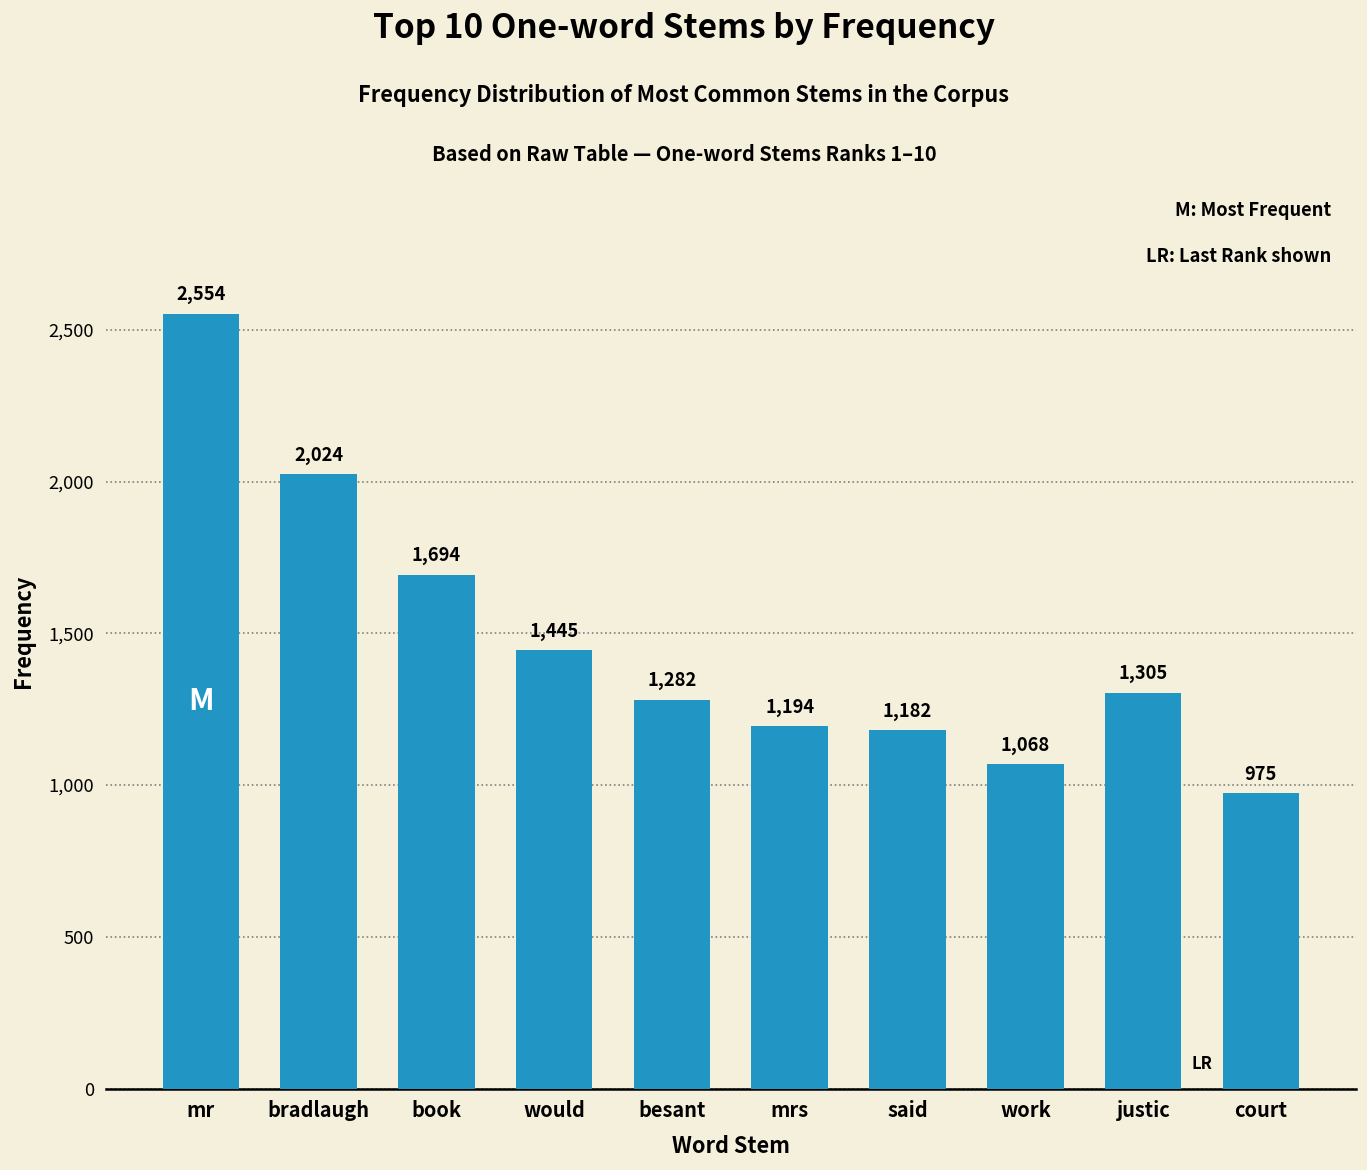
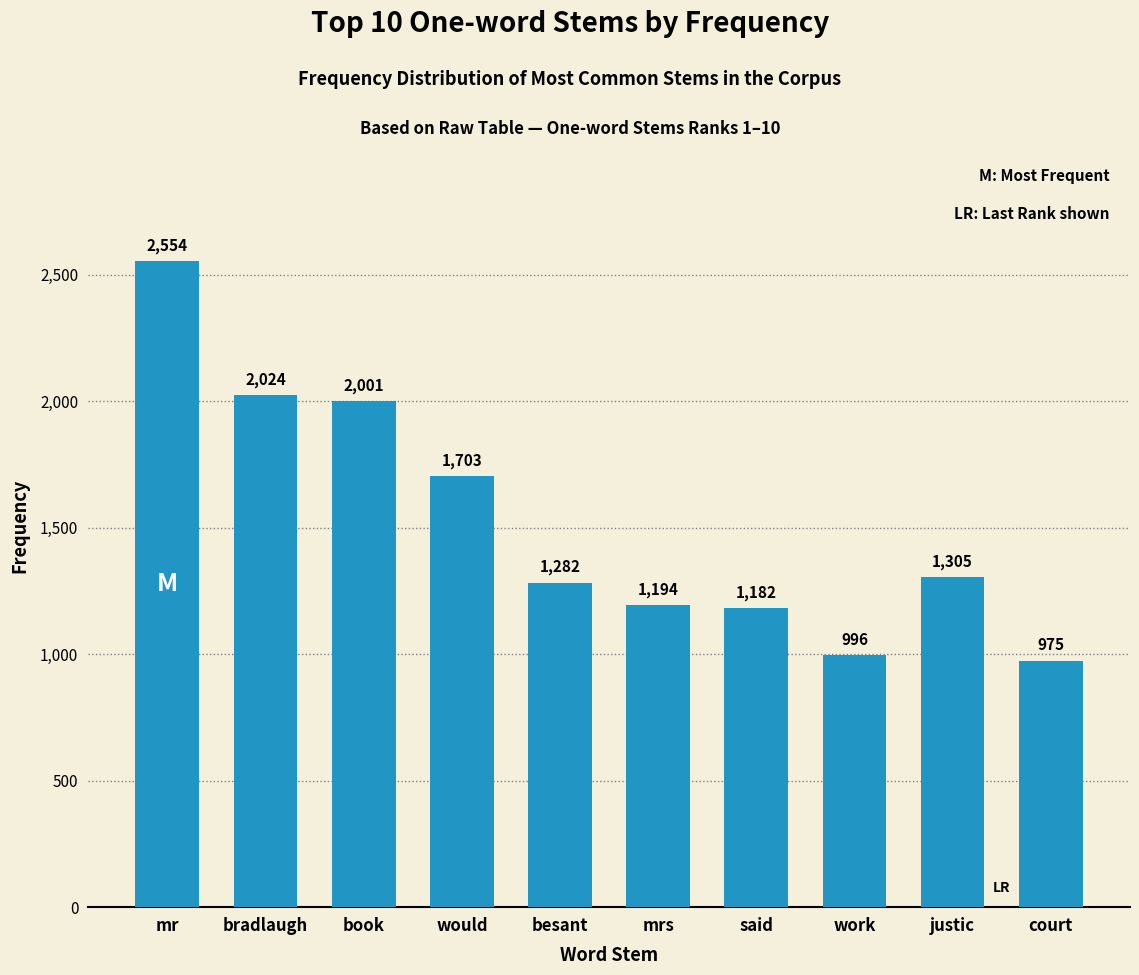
  {
    "mr": "2,554",
    "bradlaugh": "2,024",
-   "book": "1,694",
-   "would": "1,445",
+   "book": "2,001",
+   "would": "1,703",
    "besant": "1,282",
    "mrs": "1,194",
    "said": "1,182",
-   "work": "1,068",
+   "work": "996",
    "justic": "1,305",
    "court": "975"
  }
